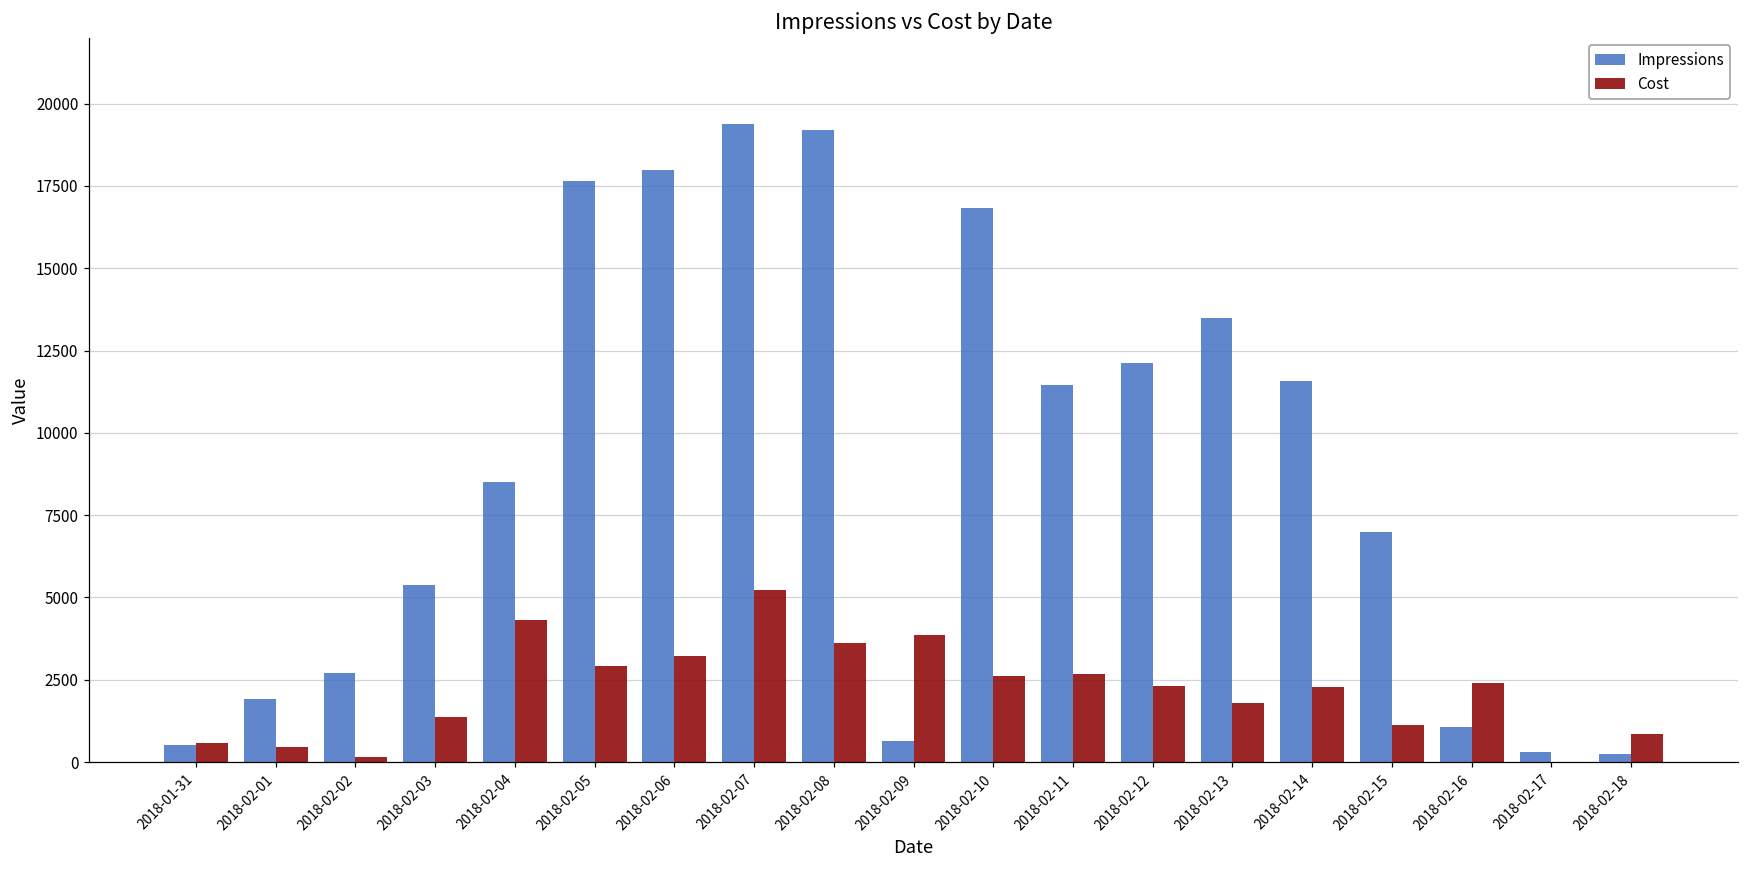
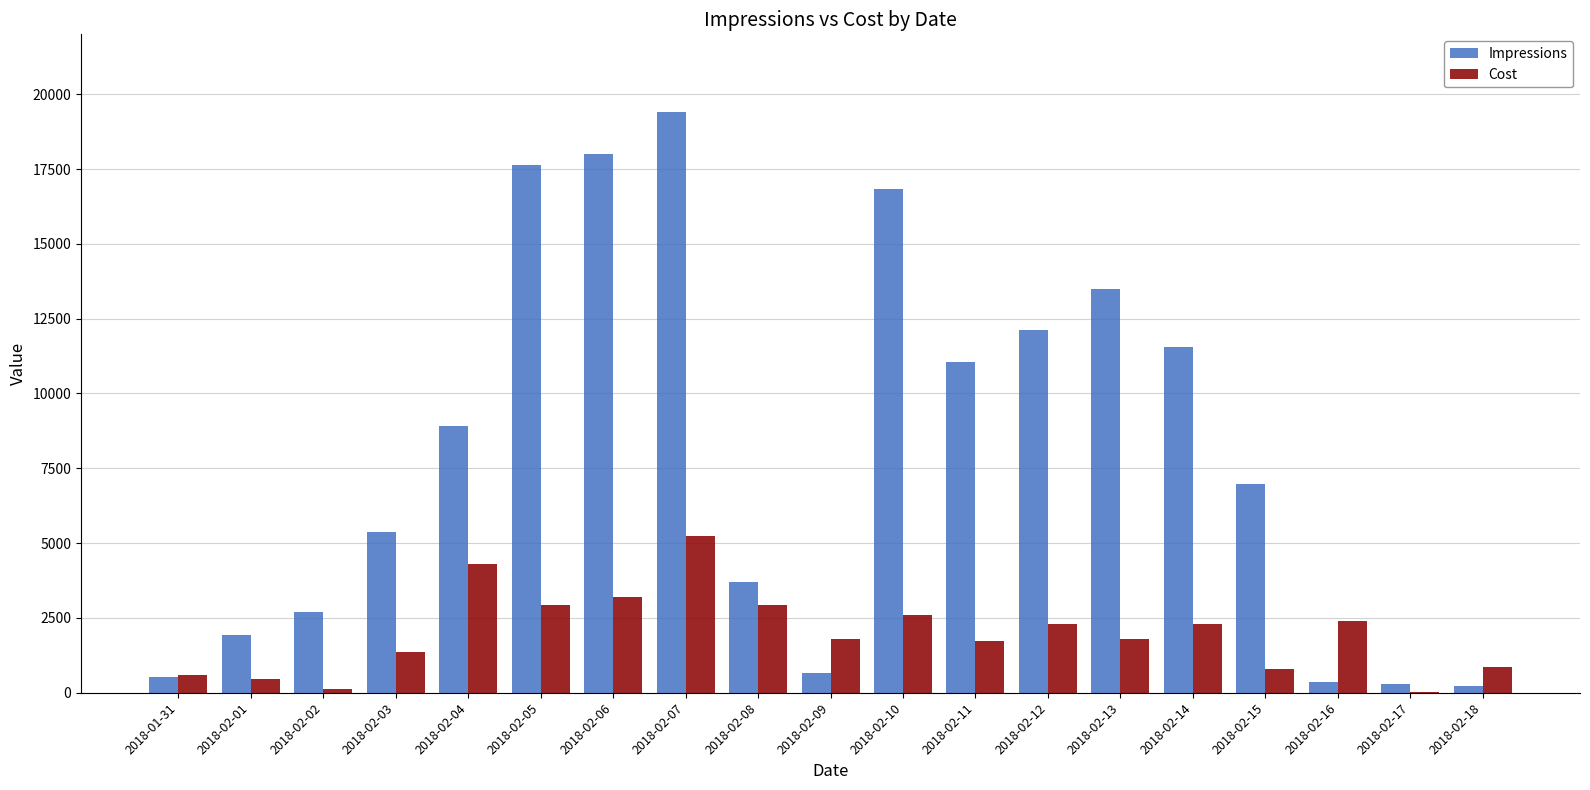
  {
    "Impressions": {
      "2018-01-31": 500,
      "2018-02-01": 1900,
      "2018-02-02": 2700,
      "2018-02-03": 5400,
-     "2018-02-04": 8500,
+     "2018-02-04": 8900,
      "2018-02-05": 17700,
      "2018-02-06": 18000,
      "2018-02-07": 19400,
-     "2018-02-08": 19200,
+     "2018-02-08": 3700,
      "2018-02-09": 600,
      "2018-02-10": 16800,
-     "2018-02-11": 11500,
+     "2018-02-11": 11000,
      "2018-02-12": 12100,
      "2018-02-13": 13500,
      "2018-02-14": 11600,
      "2018-02-15": 7000,
-     "2018-02-16": 1100,
+     "2018-02-16": 400,
      "2018-02-17": 300,
      "2018-02-18": 200
    },
    "Cost": {
      "2018-01-31": 600,
      "2018-02-01": 400,
      "2018-02-02": 100,
      "2018-02-03": 1400,
      "2018-02-04": 4300,
      "2018-02-05": 2900,
      "2018-02-06": 3200,
      "2018-02-07": 5200,
-     "2018-02-08": 3600,
-     "2018-02-09": 3900,
+     "2018-02-08": 2900,
+     "2018-02-09": 1800,
      "2018-02-10": 2600,
-     "2018-02-11": 2700,
+     "2018-02-11": 1700,
      "2018-02-12": 2300,
      "2018-02-13": 1800,
      "2018-02-14": 2300,
-     "2018-02-15": 1100,
+     "2018-02-15": 800,
      "2018-02-16": 2400,
      "2018-02-18": 800
    }
  }
